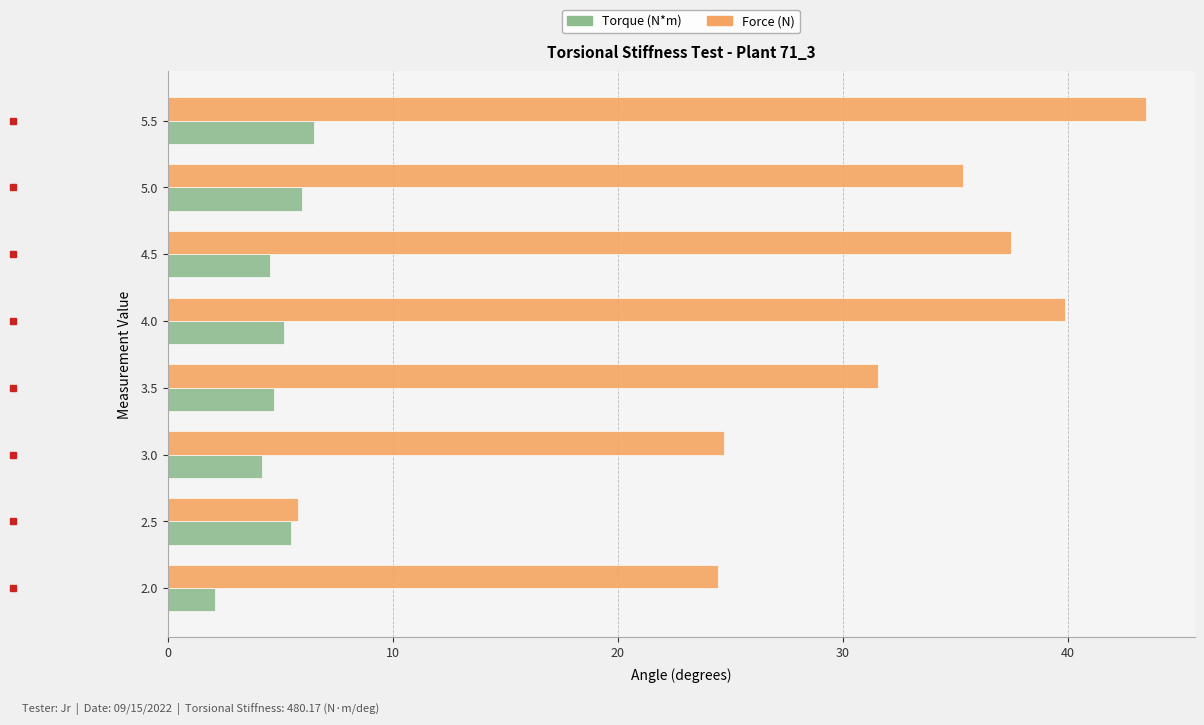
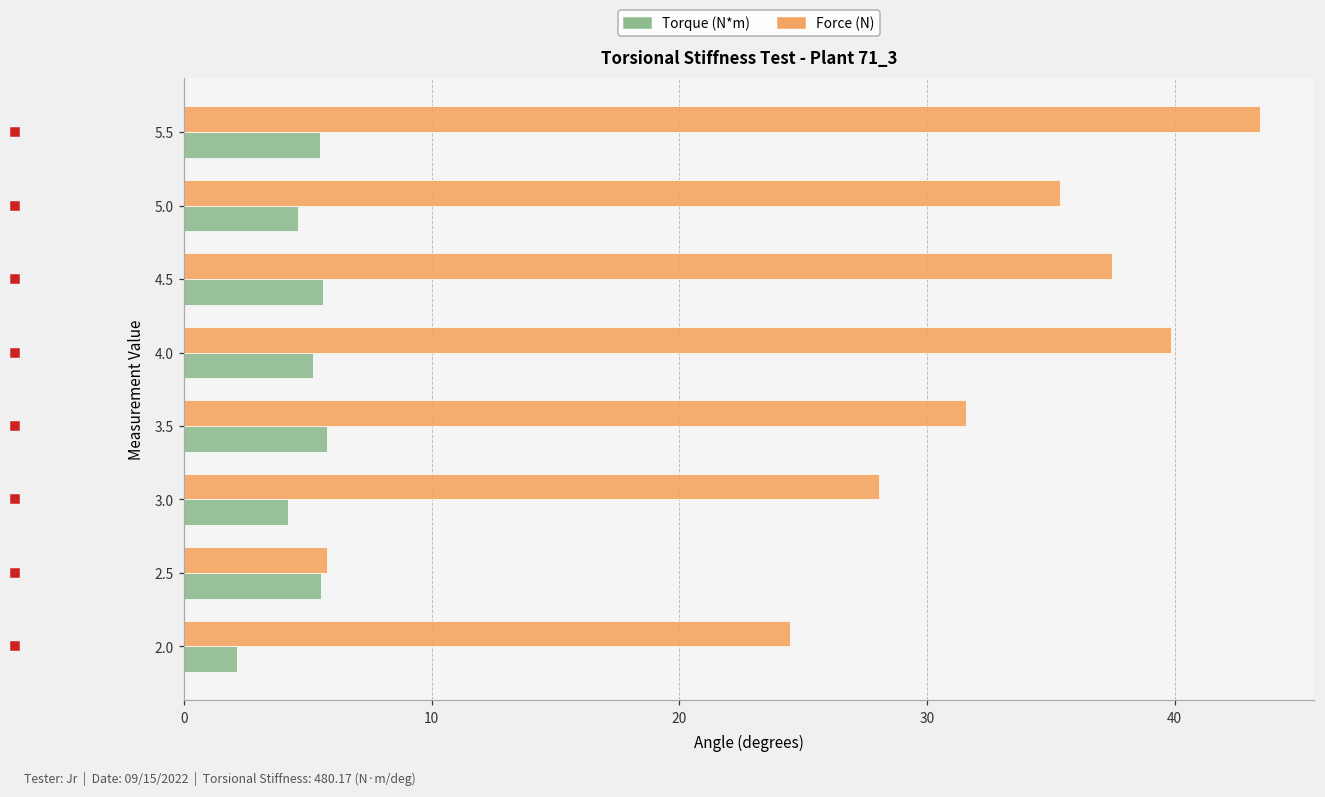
  {
    "Torque (N*m)": {
-     "5.5": 6.5,
-     "5.0": 6.0,
-     "4.5": 4.5,
+     "5.5": 5.5,
+     "5.0": 4.6,
+     "4.5": 5.6,
      "4.0": 5.2,
-     "3.5": 4.7,
+     "3.5": 5.8,
      "3.0": 4.2,
      "2.5": 5.5,
      "2.0": 2.1
    },
    "Force (N)": {
      "5.5": 43.5,
      "5.0": 35.4,
      "4.5": 37.5,
      "4.0": 39.9,
      "3.5": 31.6,
-     "3.0": 24.7,
+     "3.0": 28.1,
      "2.5": 5.8,
      "2.0": 24.5
    }
  }
